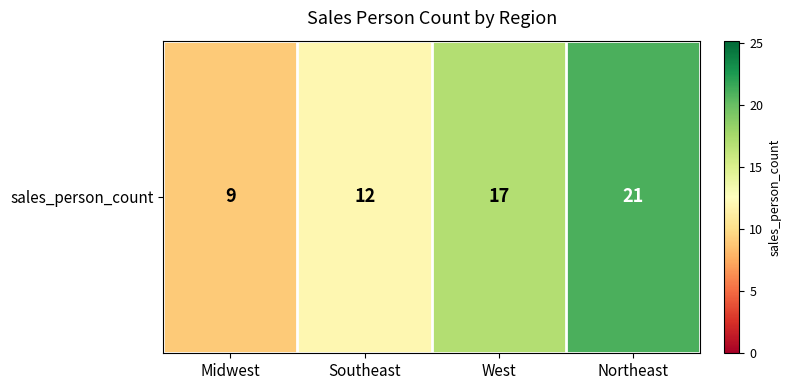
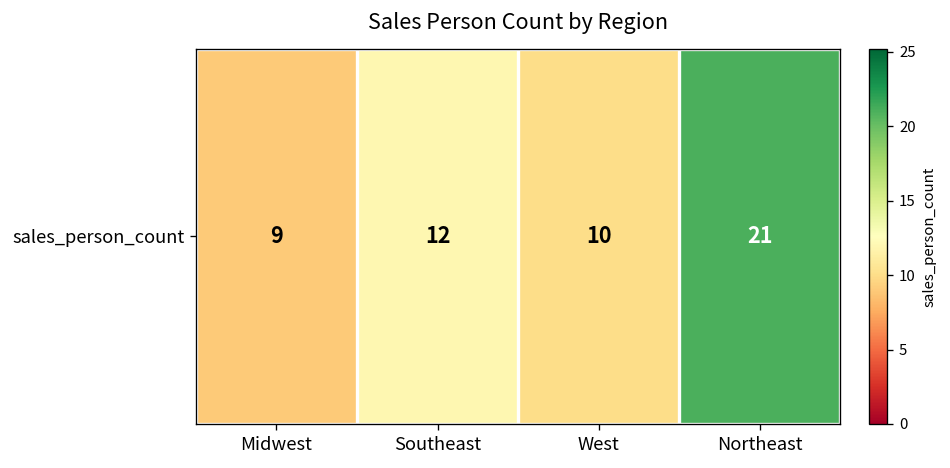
  {
    "sales_person_count": {
      "Midwest": 9,
      "Southeast": 12,
-     "West": 17,
+     "West": 10,
      "Northeast": 21
    }
  }
